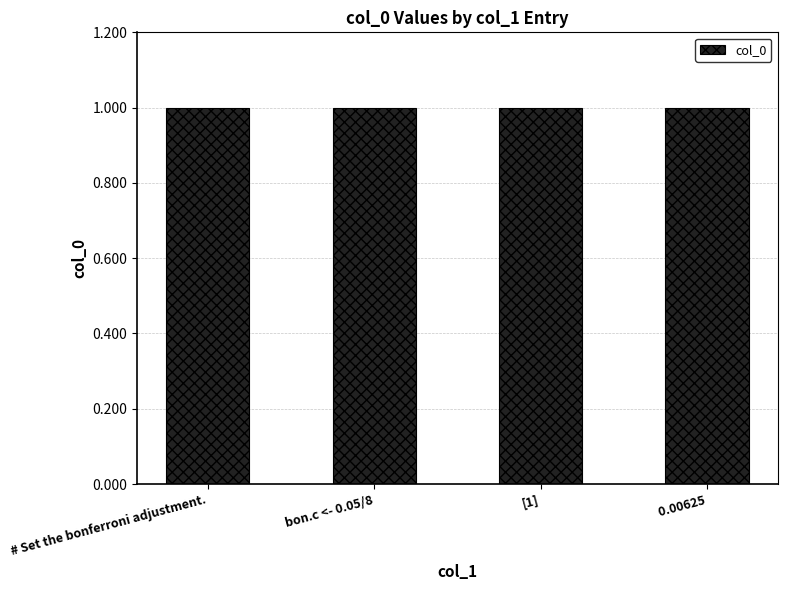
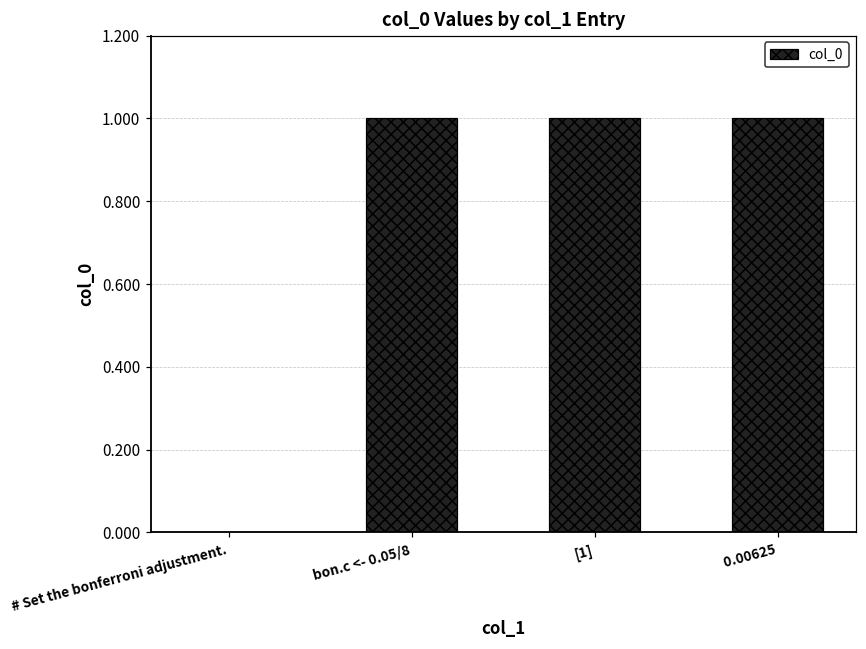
  {
-   "# Set the bonferroni adjustment.": 1,
+   "# Set the bonferroni adjustment.": 0,
    "bon.c <- 0.05/8": 1,
    "[1]": 1,
    "0.00625": 1
  }
